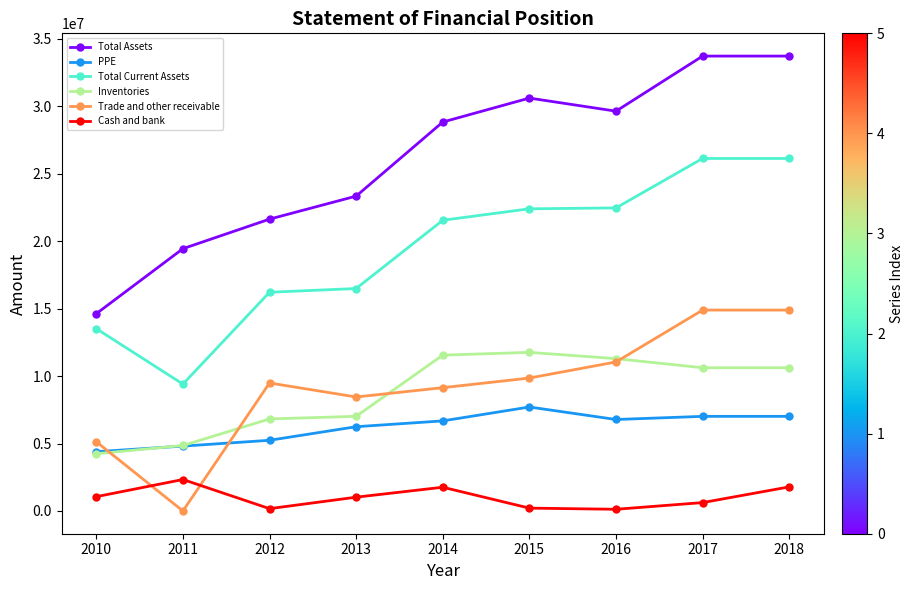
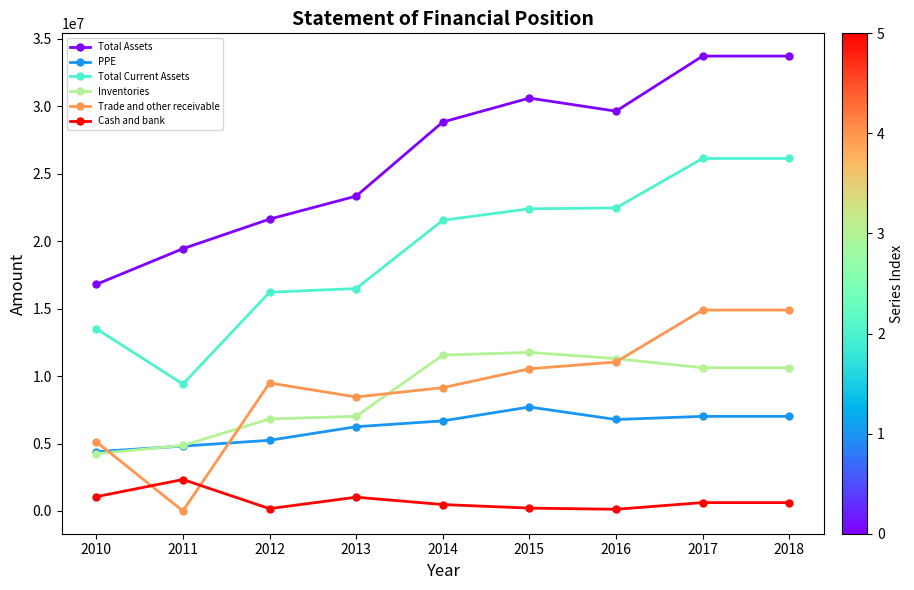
  {
    "Total Assets": {
-     "2010": 14600000,
+     "2010": 16800000,
      "2011": 19400000,
      "2012": 21600000,
      "2013": 23300000,
      "2014": 28800000,
      "2015": 30600000,
      "2016": 29600000,
      "2017": 33700000,
      "2018": 33700000
    },
    "PPE": {
      "2012": 5200000,
      "2013": 6200000,
      "2014": 6700000,
      "2015": 7700000,
      "2016": 6800000,
      "2017": 7000000,
      "2018": 7000000
    },
    "Total Current Assets": {
      "2010": 13500000,
      "2011": 9400000,
      "2012": 16200000,
      "2013": 16500000,
      "2014": 21600000,
      "2015": 22400000,
      "2016": 22500000,
      "2017": 26100000,
      "2018": 26100000
    },
    "Inventories": {
      "2012": 6800000,
      "2013": 7000000,
      "2014": 11600000,
      "2015": 11800000,
      "2016": 11300000,
      "2017": 10600000,
      "2018": 10600000
    },
    "Trade and other receivable": {
      "2010": 5100000,
      "2011": 0,
      "2012": 9500000,
      "2013": 8400000,
      "2014": 9100000,
-     "2015": 9900000,
+     "2015": 10500000,
      "2016": 11000000,
      "2017": 14900000,
      "2018": 14900000
    },
    "Cash and bank": {
      "2010": 1100000,
      "2011": 2300000,
      "2012": 200000,
      "2013": 1000000,
-     "2014": 1800000,
+     "2014": 500000,
      "2015": 200000,
      "2016": 100000,
      "2017": 600000,
-     "2018": 1800000
+     "2018": 600000
    }
  }
